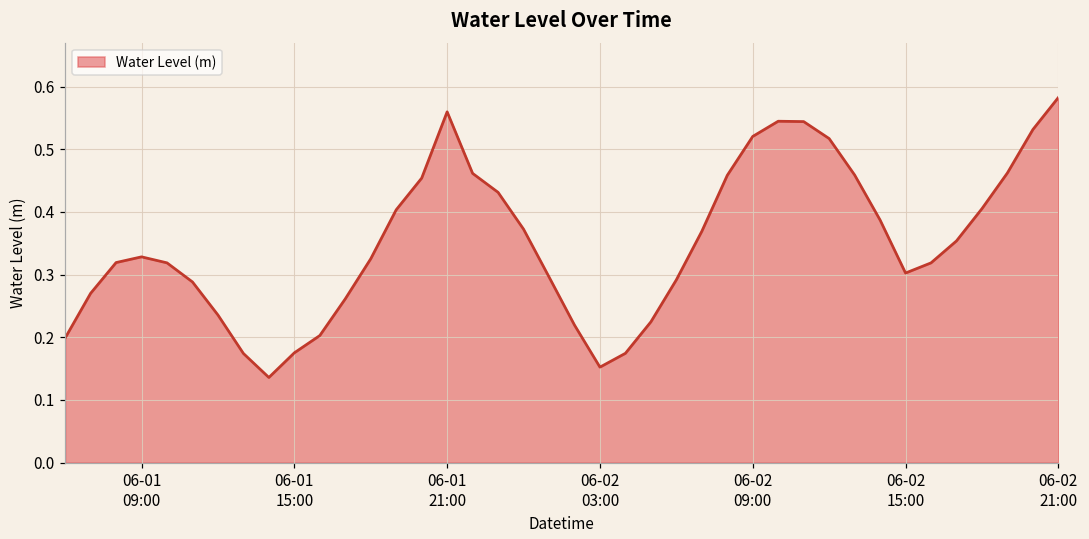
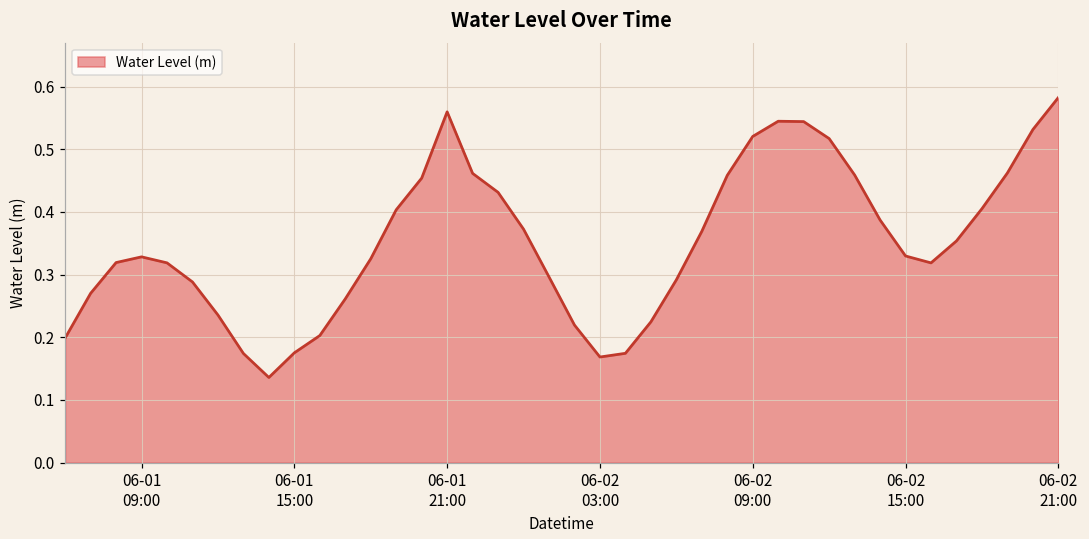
  {
    "06-01 09:00": 0.33,
    "06-01 15:00": 0.18,
    "06-01 21:00": 0.56,
-   "06-02 03:00": 0.15,
+   "06-02 03:00": 0.17,
    "06-02 09:00": 0.52,
-   "06-02 15:00": 0.30,
+   "06-02 15:00": 0.33,
    "06-02 21:00": 0.58
  }
